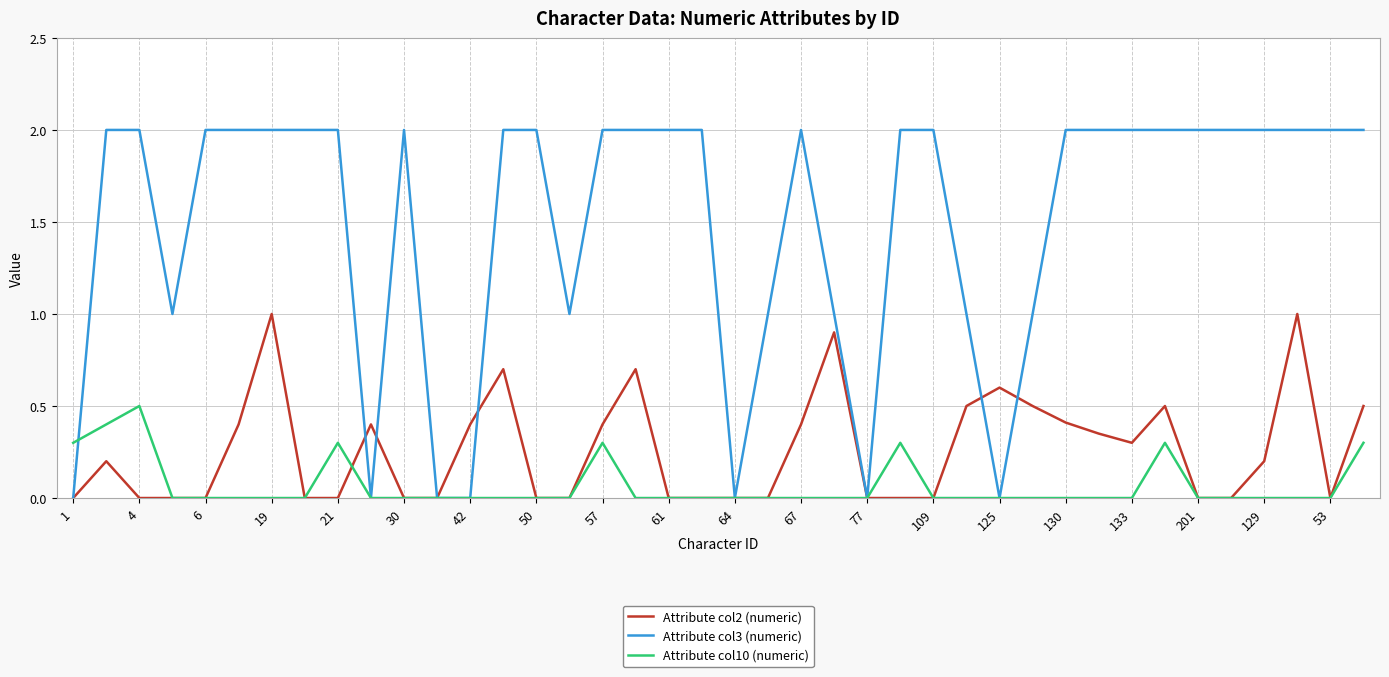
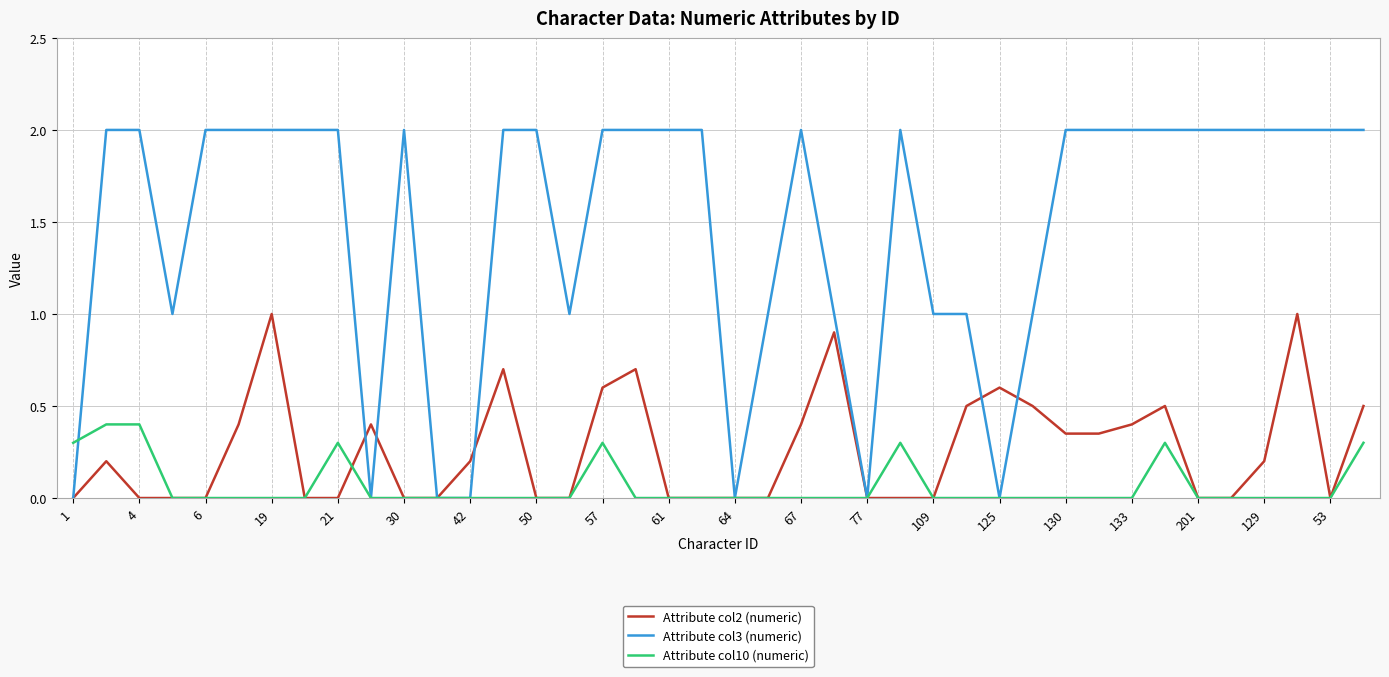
  {
    "Attribute col2 (numeric)": {
      "4": 0.00,
-     "42": 0.4,
-     "57": 0.4,
+     "42": 0.2,
+     "57": 0.6,
      "67": 0.40,
      "125": 0.60,
-     "130": 0.41,
-     "133": 0.3,
+     "130": 0.35,
+     "133": 0.4,
      "129": 0.20
    },
    "Attribute col3 (numeric)": {
      "4": 2,
      "6": 2,
      "30": 2,
      "50": 2,
      "57": 2,
      "61": 2,
      "67": 2,
-     "109": 2,
+     "109": 1,
      "130": 2,
      "133": 2,
      "201": 2,
      "129": 2,
      "53": 2
    },
    "Attribute col10 (numeric)": {
-     "4": 0.5,
+     "4": 0.4,
      "57": 0.3,
      "67": 0.0,
      "130": 0.0,
      "133": 0.0,
      "129": 0.0
    }
  }
